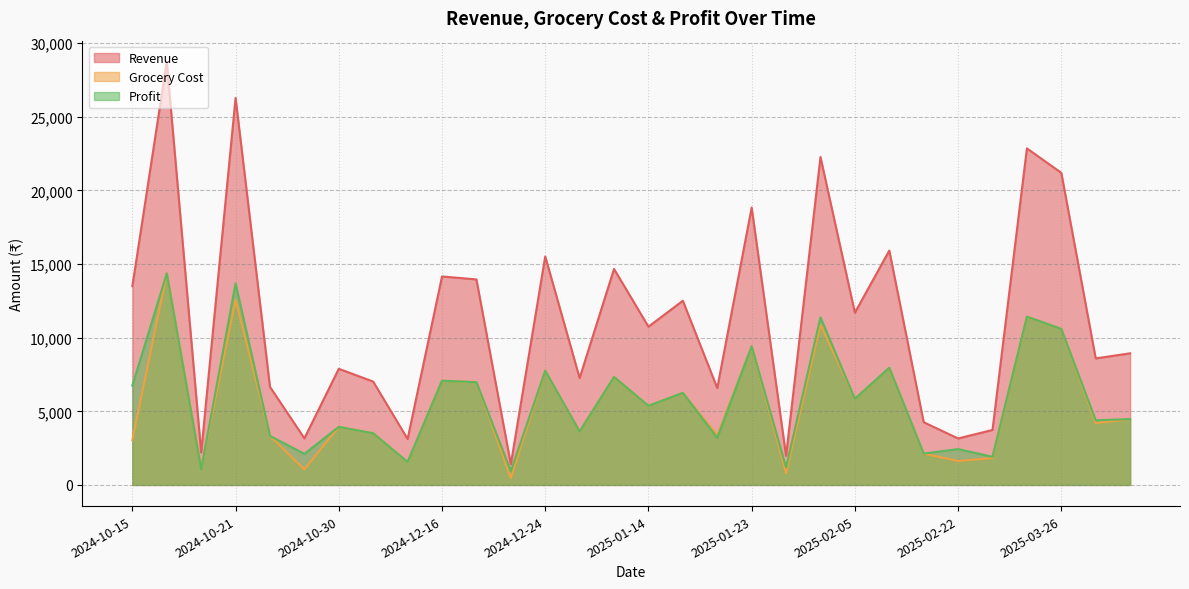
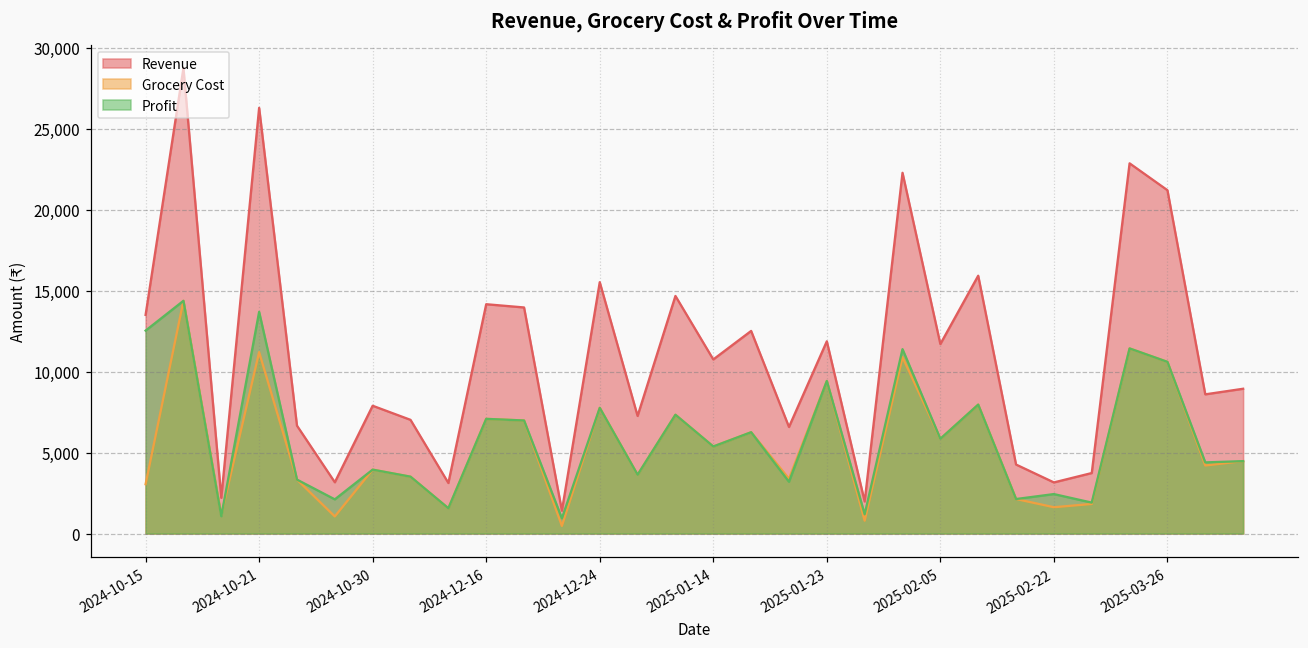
  {
    "Revenue": {
      "2024-10-15": "13,500",
      "2024-10-21": "26,300",
-     "2025-01-23": "18,800",
+     "2025-01-23": "11,900",
      "2025-02-22": "3,200"
    },
    "Grocery Cost": {
      "2024-10-15": "3,000",
-     "2024-10-21": "12,600",
+     "2024-10-21": "11,200",
      "2025-02-22": "1,600"
    },
    "Profit": {
-     "2024-10-15": "6,800",
+     "2024-10-15": "12,500",
      "2024-10-21": "13,700",
      "2025-02-22": "2,400"
    }
  }
